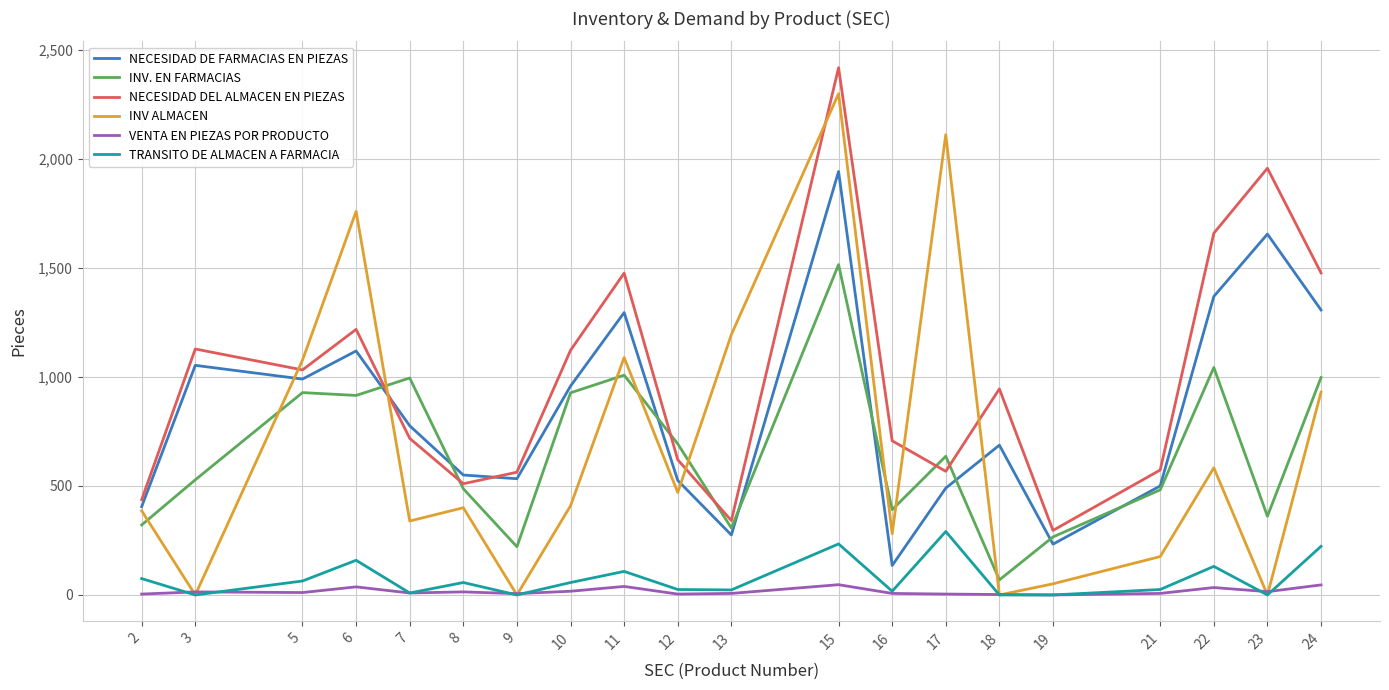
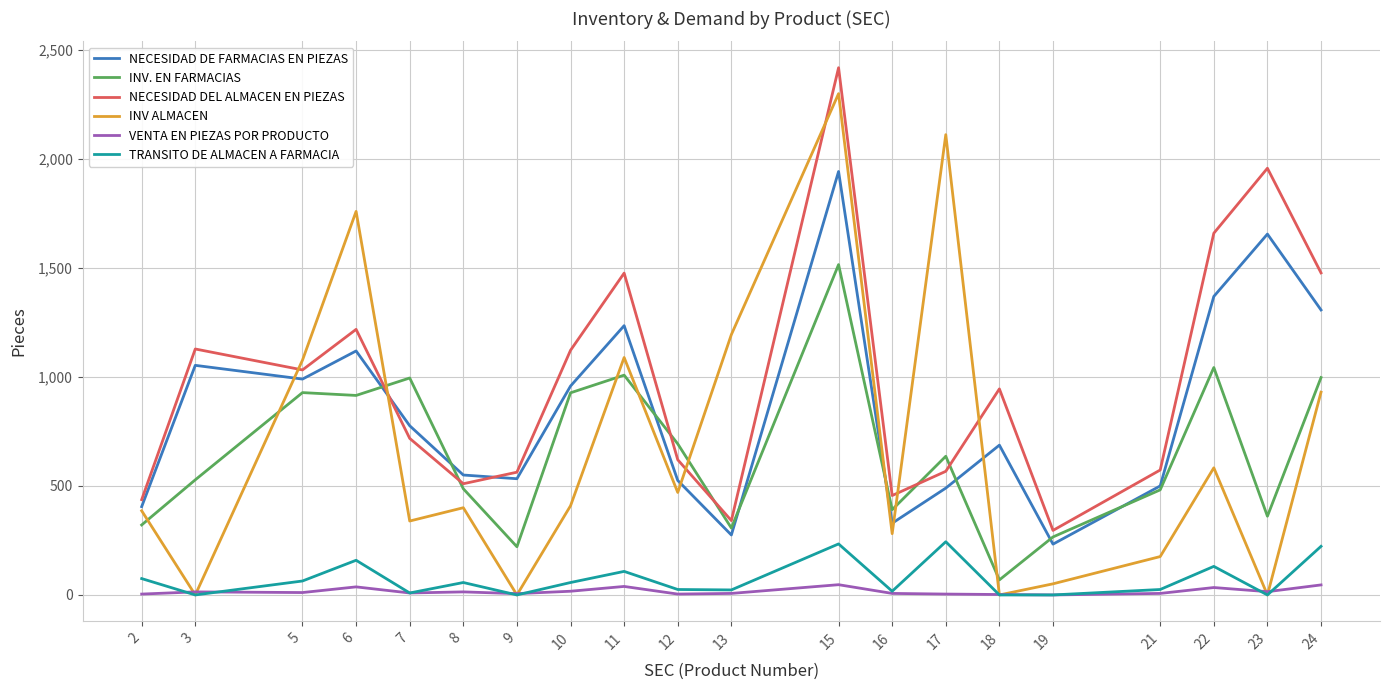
  {
    "NECESIDAD DE FARMACIAS EN PIEZAS": {
      "2": "410",
      "3": "1,050",
      "5": "990",
      "6": "1,120",
      "7": "780",
      "8": "550",
      "9": "530",
      "10": "960",
-     "11": "1,300",
+     "11": "1,240",
      "12": "530",
      "13": "280",
      "15": "1,940",
-     "16": "140",
+     "16": "330",
      "17": "490",
      "18": "690",
      "19": "230",
      "21": "500",
      "22": "1,370",
      "23": "1,660",
      "24": "1,310"
    },
    "INV. EN FARMACIAS": {
      "2": "320",
      "3": "530",
      "5": "930",
      "6": "920",
      "7": "1,000",
      "8": "490",
      "9": "220",
      "10": "930",
      "11": "1,010",
      "12": "690",
      "13": "310",
      "15": "1,520",
      "16": "390",
      "17": "640",
      "18": "70",
      "19": "270",
      "21": "480",
      "22": "1,040",
      "23": "360",
      "24": "1,000"
    },
    "NECESIDAD DEL ALMACEN EN PIEZAS": {
      "2": "440",
      "3": "1,130",
      "5": "1,030",
      "6": "1,220",
      "7": "720",
      "8": "510",
      "9": "560",
      "10": "1,120",
      "11": "1,480",
      "12": "620",
      "13": "340",
      "15": "2,420",
-     "16": "710",
+     "16": "460",
      "17": "570",
      "18": "950",
      "19": "300",
      "21": "570",
      "22": "1,660",
      "23": "1,960",
      "24": "1,480"
    },
    "INV ALMACEN": {
      "2": "390",
      "5": "1,080",
      "6": "1,760",
      "7": "340",
      "8": "400",
      "10": "410",
      "11": "1,090",
      "12": "470",
      "13": "1,190",
      "15": "2,300",
      "16": "280",
      "17": "2,110",
      "19": "50",
      "21": "180",
      "22": "580",
      "24": "930"
    },
    "VENTA EN PIEZAS POR PRODUCTO": {
      "2": "0",
      "3": "10",
      "5": "10",
      "6": "40",
      "8": "10",
      "10": "20",
      "11": "40",
      "12": "0",
      "13": "10",
      "15": "50",
      "17": "0",
      "21": "10",
      "22": "30",
      "23": "20",
      "24": "50"
    },
    "TRANSITO DE ALMACEN A FARMACIA": {
      "2": "80",
      "5": "60",
      "6": "160",
      "8": "60",
      "10": "60",
      "11": "110",
      "12": "30",
      "13": "20",
      "15": "230",
-     "17": "290",
+     "17": "240",
      "21": "30",
      "22": "130",
      "24": "220"
    }
  }
